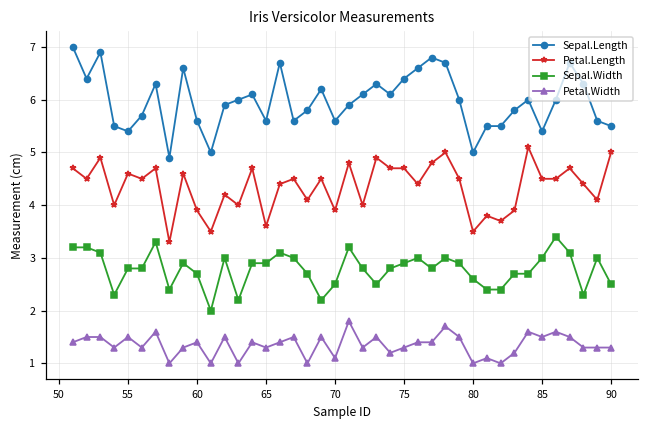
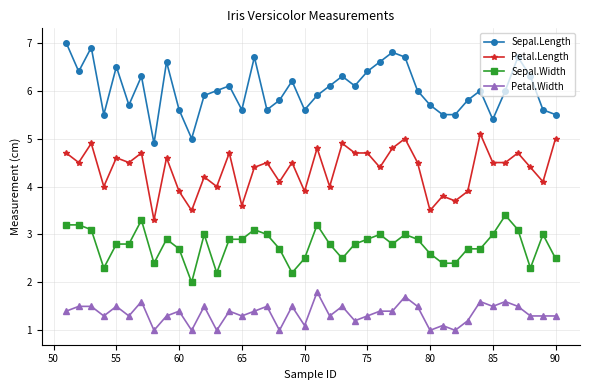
  {
    "Sepal.Length": {
-     "55": 5.4,
+     "55": 6.5,
      "60": 5.6,
      "65": 5.6,
      "70": 5.6,
      "75": 6.4,
-     "80": 5.0,
+     "80": 5.7,
      "85": 5.4,
      "90": 5.5
    },
    "Petal.Length": {
      "55": 4.6,
      "60": 3.9,
      "65": 3.6,
      "70": 3.9,
      "75": 4.7,
      "80": 3.5,
      "85": 4.5,
      "90": 5.0
    },
    "Sepal.Width": {
      "55": 2.8,
      "60": 2.7,
      "65": 2.9,
      "70": 2.5,
      "75": 2.9,
      "80": 2.6,
      "85": 3.0,
      "90": 2.5
    },
    "Petal.Width": {
      "55": 1.5,
      "60": 1.4,
      "65": 1.3,
      "70": 1.1,
      "75": 1.3,
      "80": 1.0,
      "85": 1.5,
      "90": 1.3
    }
  }
